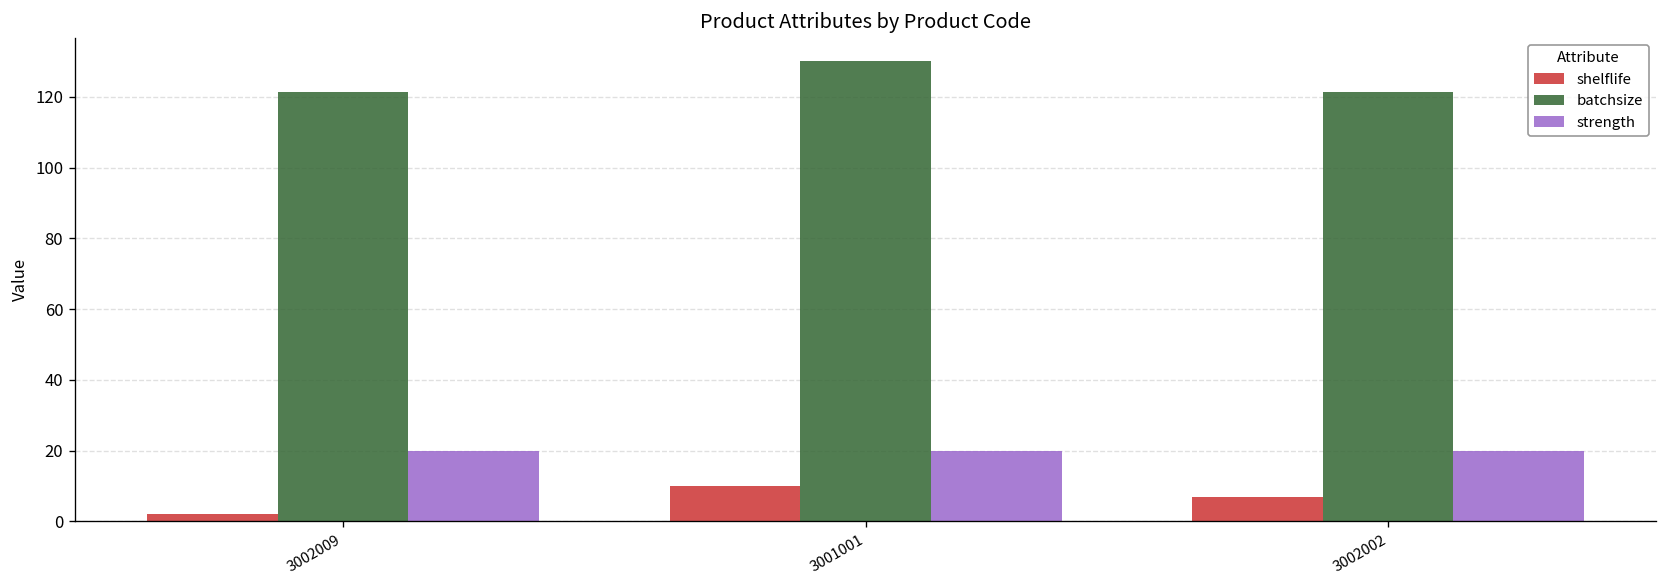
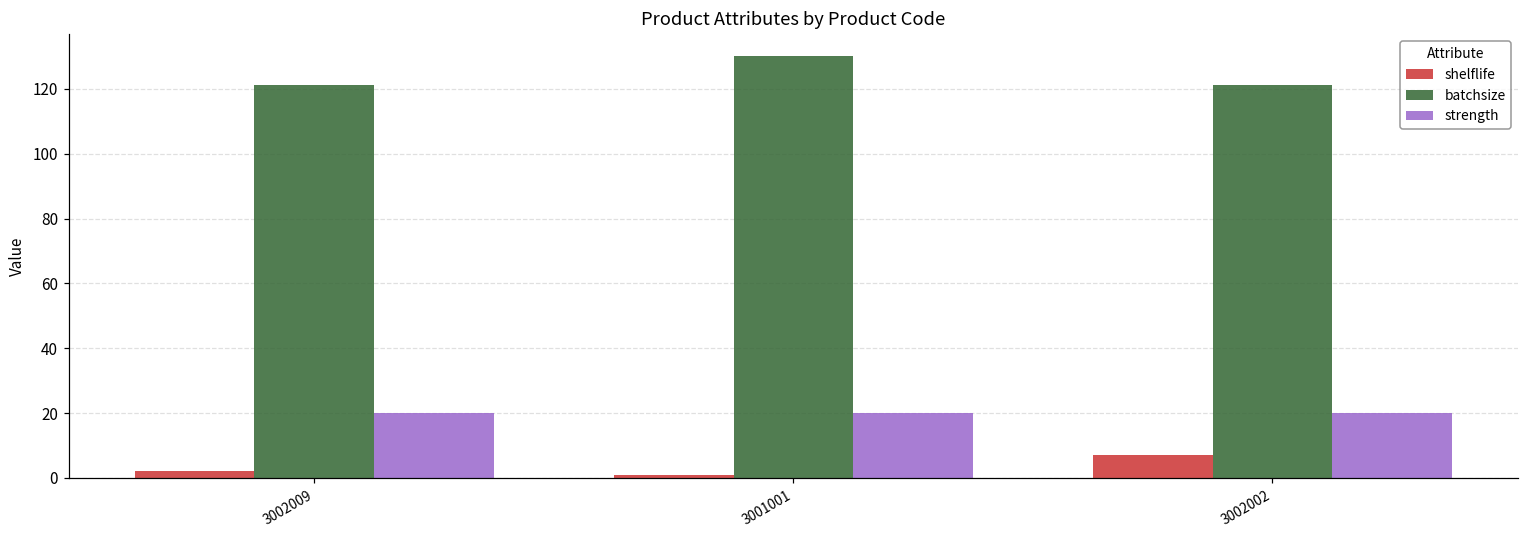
  {
    "shelflife": {
      "3002009": 2,
-     "3001001": 10,
+     "3001001": 1,
      "3002002": 7
    },
    "batchsize": {
      "3002009": 121,
      "3001001": 130,
      "3002002": 121
    },
    "strength": {
      "3002009": 20,
      "3001001": 20,
      "3002002": 20
    }
  }
